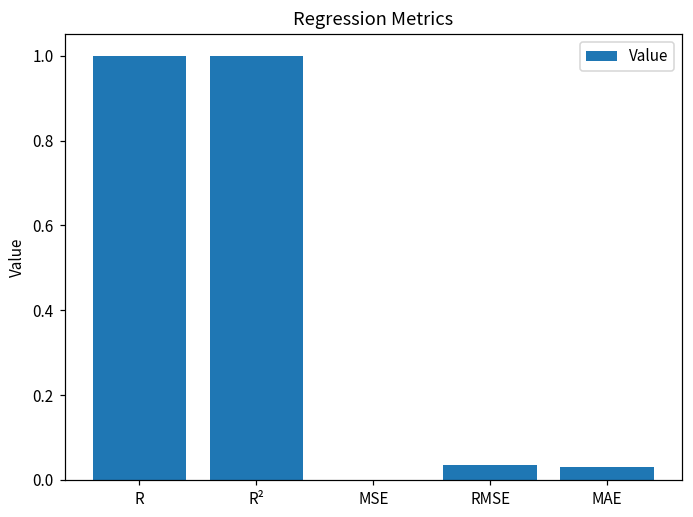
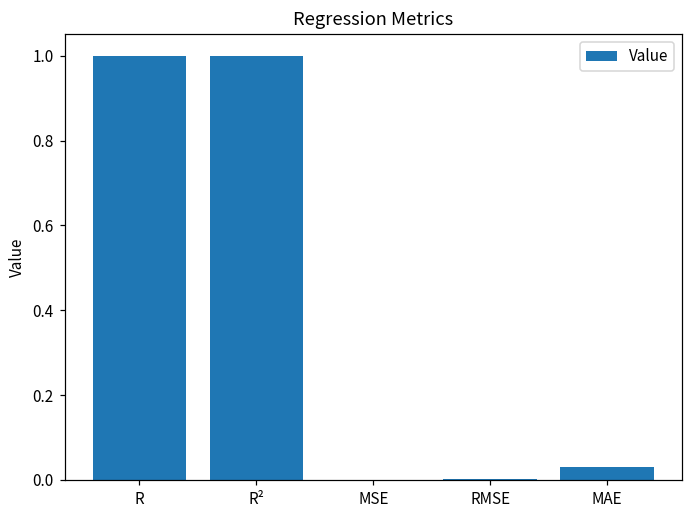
  {
    "R": 1.00,
    "R²": 1.00,
-   "RMSE": 0.03,
+   "RMSE": 0.00,
    "MAE": 0.03
  }
